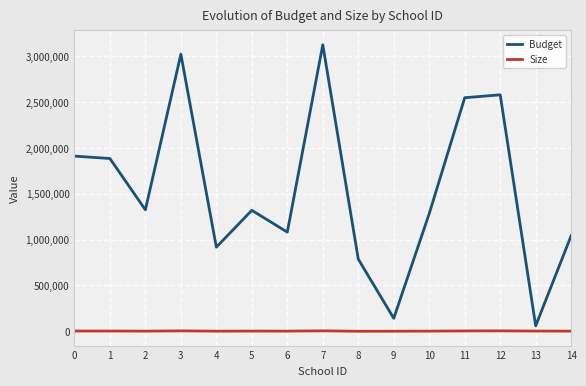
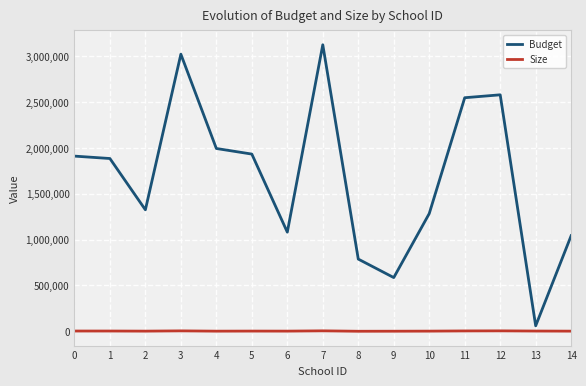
  {
    "Budget": {
      "0": "1,900,000",
      "1": "1,900,000",
      "2": "1,300,000",
      "3": "3,000,000",
-     "4": "900,000",
-     "5": "1,300,000",
+     "4": "2,000,000",
+     "5": "1,900,000",
      "6": "1,100,000",
      "7": "3,100,000",
      "8": "800,000",
-     "9": "100,000",
+     "9": "600,000",
      "10": "1,300,000",
      "11": "2,500,000",
      "12": "2,600,000",
      "13": "100,000",
      "14": "1,000,000"
    },
    "Size": {
      "0": "0",
      "1": "0",
      "2": "0",
      "3": "0",
      "4": "0",
      "5": "0",
      "6": "0",
      "7": "0",
      "8": "0",
      "9": "0",
      "10": "0",
      "11": "0",
      "12": "0",
      "13": "0",
      "14": "0"
    }
  }
